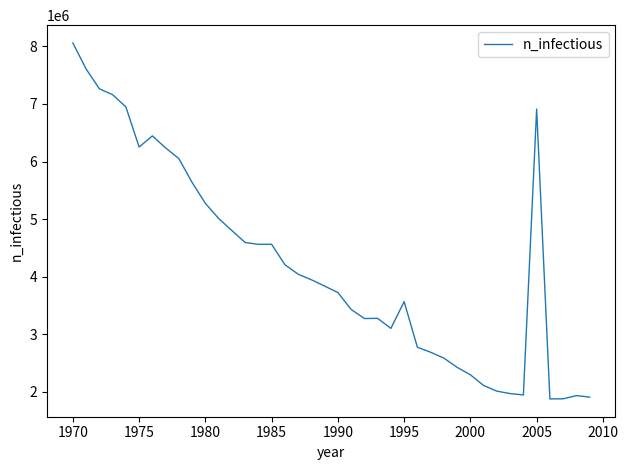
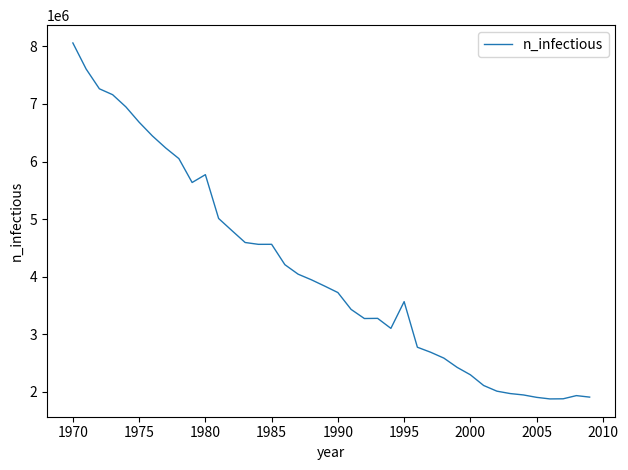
  {
    "1970": 8100000,
-   "1975": 6300000,
-   "1980": 5300000,
+   "1975": 6700000,
+   "1980": 5800000,
    "1985": 4600000,
    "1990": 3700000,
    "1995": 3600000,
    "2000": 2300000,
-   "2005": 6900000
+   "2005": 1900000
  }
